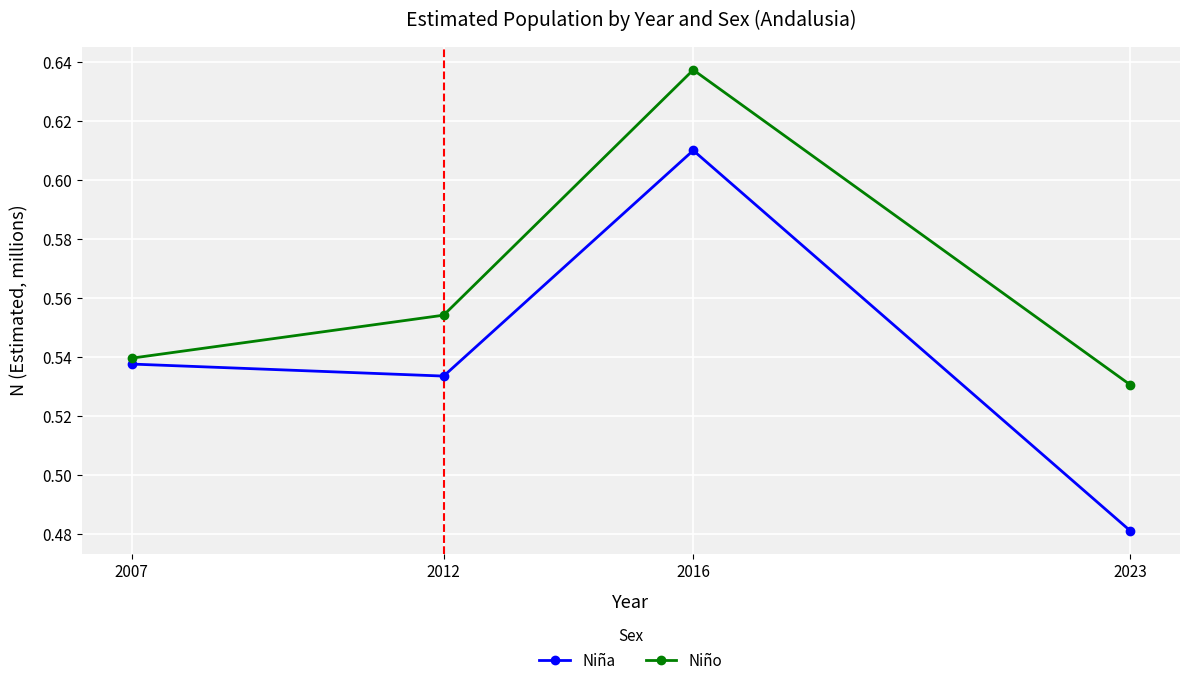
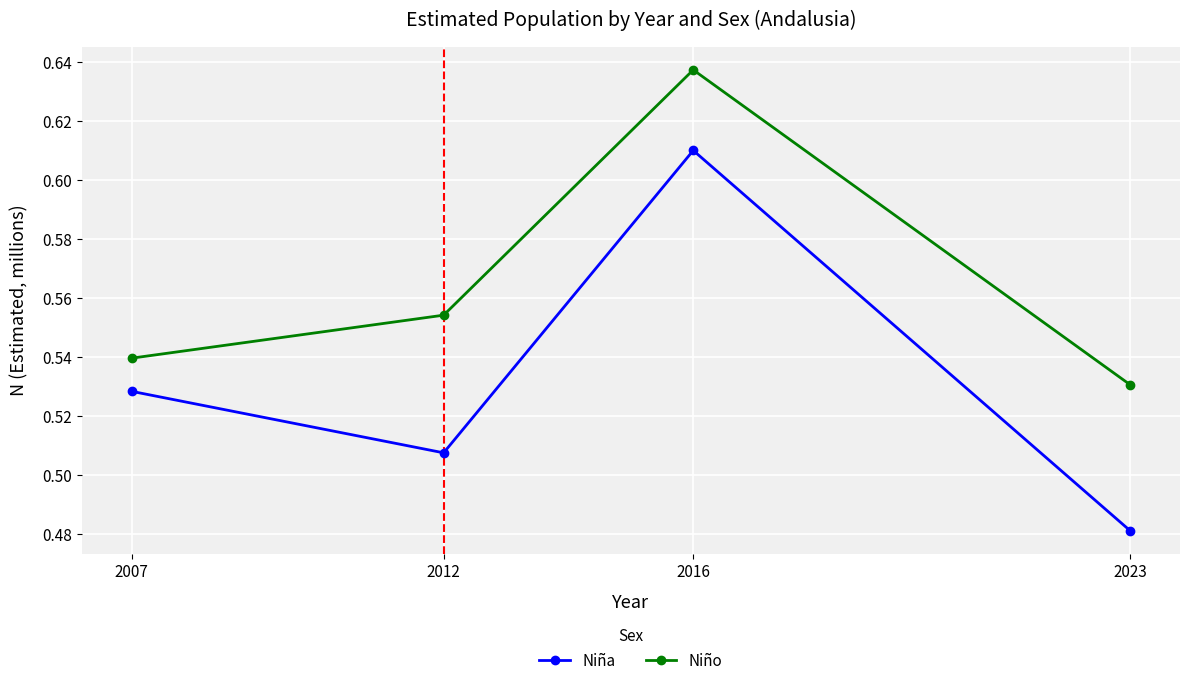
  {
    "Niña": {
-     "2007": 0.538,
-     "2012": 0.534,
+     "2007": 0.528,
+     "2012": 0.508,
      "2016": 0.610,
      "2023": 0.481
    },
    "Niño": {
      "2007": 0.540,
      "2012": 0.554,
      "2016": 0.637,
      "2023": 0.531
    }
  }
